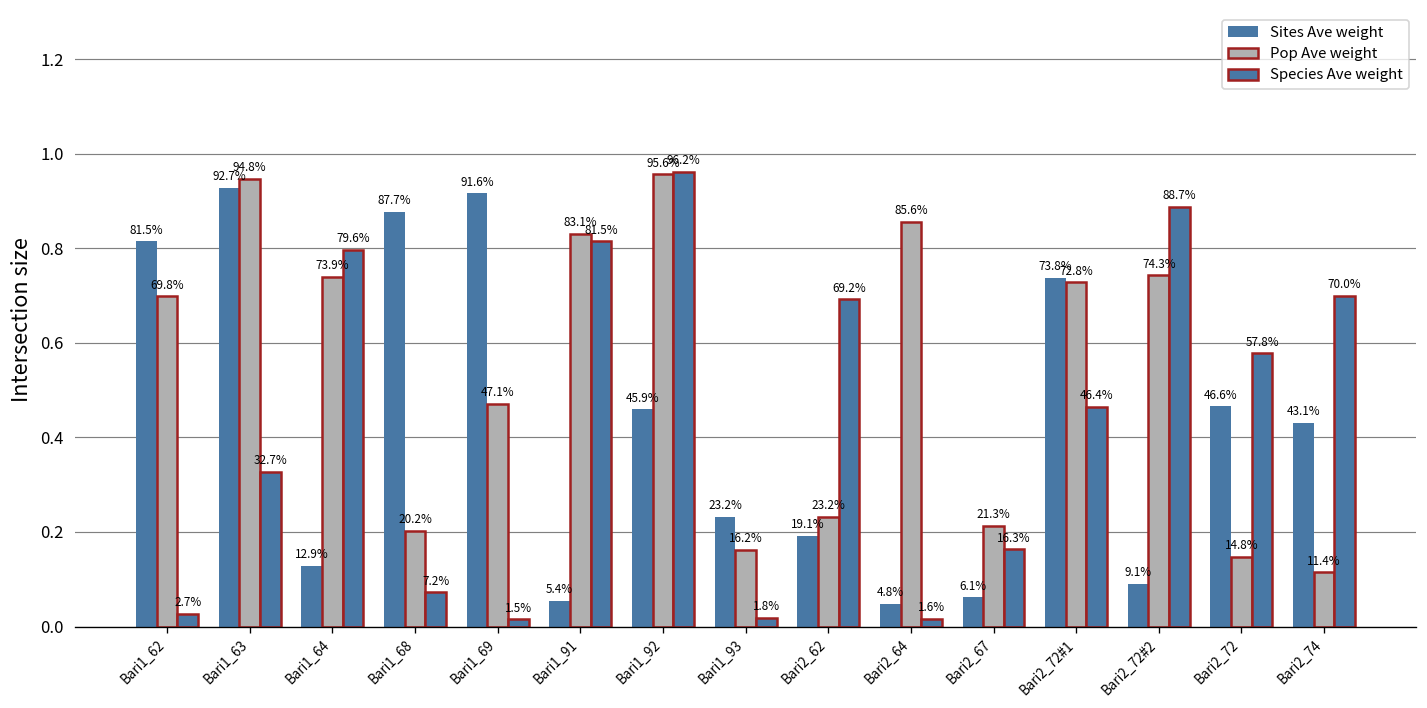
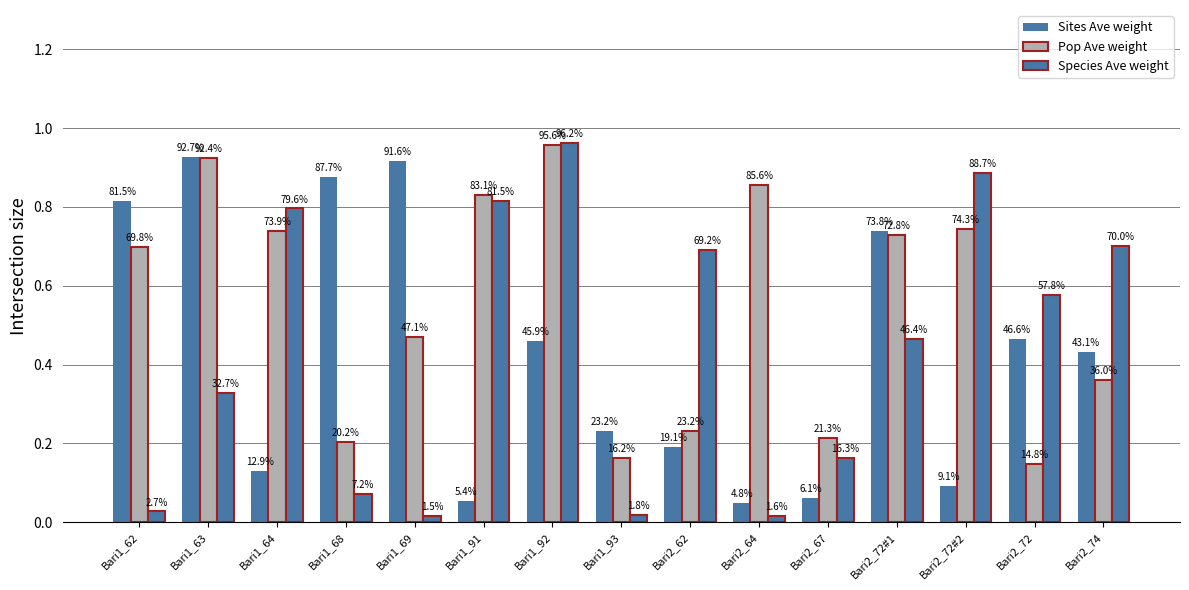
  {
    "Pop Ave weight": {
      "Bari1_62": "69.8%",
-     "Bari1_63": "94.8%",
+     "Bari1_63": "92.4%",
      "Bari1_64": "73.9%",
      "Bari1_68": "20.2%",
      "Bari1_69": "47.1%",
      "Bari1_91": "83.1%",
      "Bari1_93": "16.2%",
      "Bari2_62": "23.2%",
      "Bari2_64": "85.6%",
      "Bari2_67": "21.3%",
      "Bari2_72#2": "74.3%",
      "Bari2_72": "14.8%",
-     "Bari2_74": "11.4%"
+     "Bari2_74": "36.0%"
    }
  }
